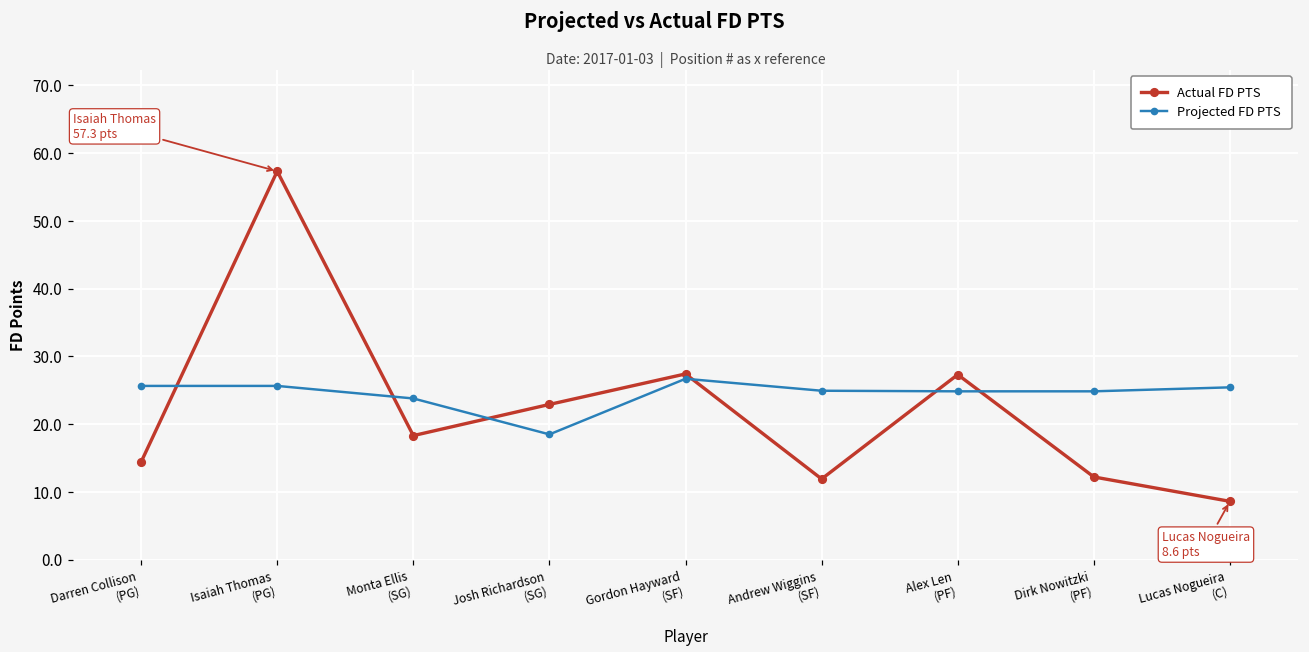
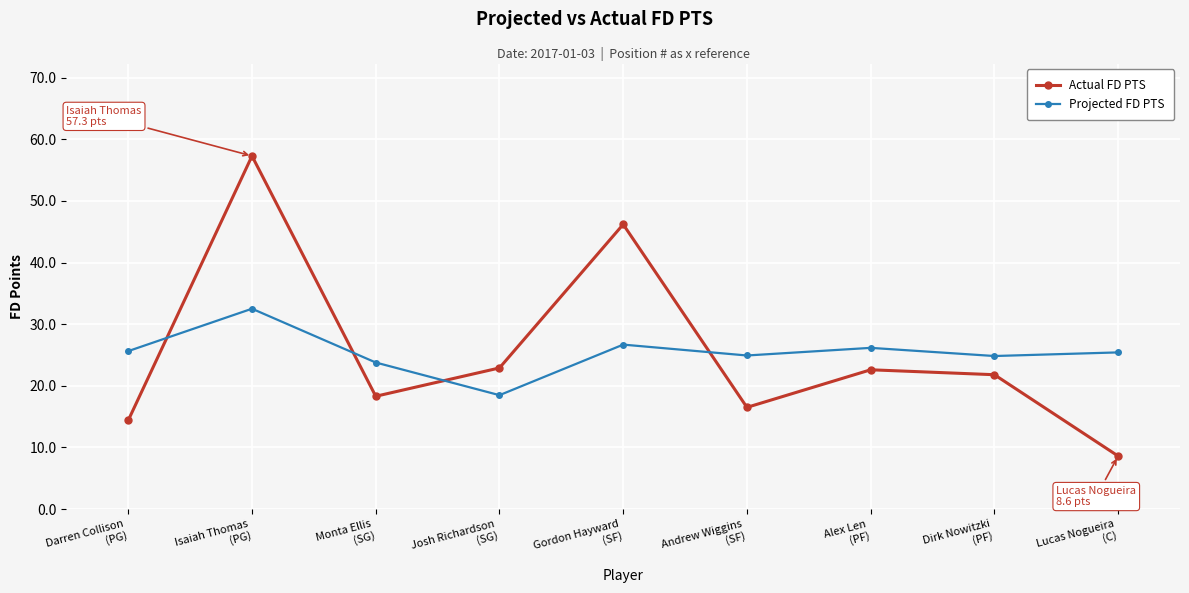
  {
    "Actual FD PTS": {
      "Darren Collison (PG)": 14,
      "Monta Ellis (SG)": 18,
      "Josh Richardson (SG)": 23,
-     "Gordon Hayward (SF)": 27,
-     "Andrew Wiggins (SF)": 12,
-     "Alex Len (PF)": 27,
-     "Dirk Nowitzki (PF)": 12
+     "Gordon Hayward (SF)": 46,
+     "Andrew Wiggins (SF)": 17,
+     "Alex Len (PF)": 23,
+     "Dirk Nowitzki (PF)": 22
    },
    "Projected FD PTS": {
      "Darren Collison (PG)": 26,
-     "Isaiah Thomas (PG)": 26,
+     "Isaiah Thomas (PG)": 33,
      "Monta Ellis (SG)": 24,
      "Josh Richardson (SG)": 18,
      "Gordon Hayward (SF)": 27,
      "Andrew Wiggins (SF)": 25,
-     "Alex Len (PF)": 25,
+     "Alex Len (PF)": 26,
      "Dirk Nowitzki (PF)": 25,
      "Lucas Nogueira (C)": 25
    }
  }
